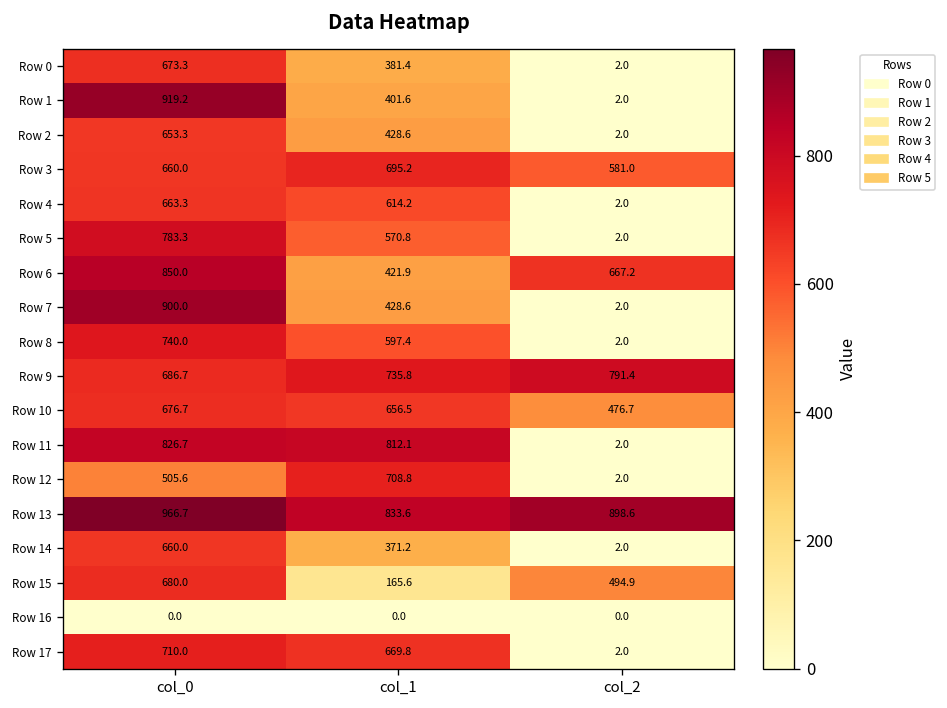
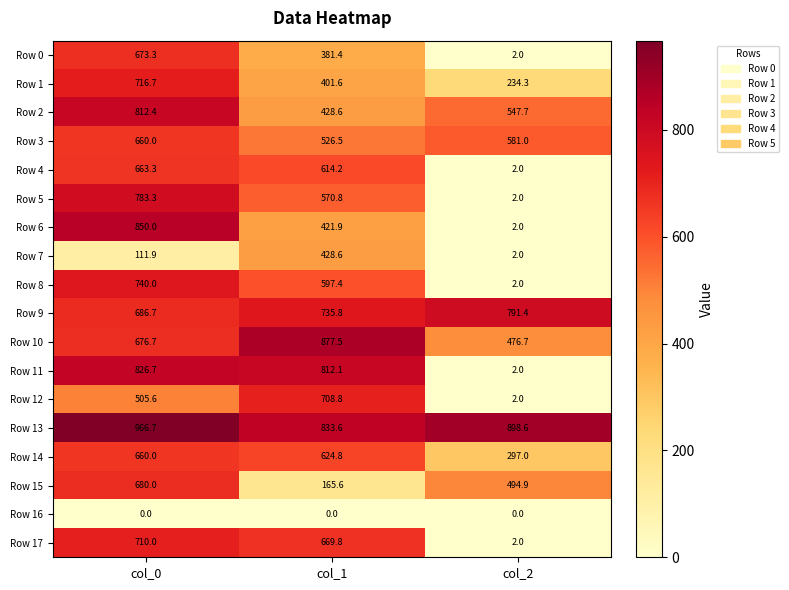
  {
    "Row 0": {
      "col_0": 673.3,
      "col_1": 381.4,
      "col_2": 2.0
    },
    "Row 1": {
-     "col_0": 919.2,
+     "col_0": 716.7,
      "col_1": 401.6,
-     "col_2": 2.0
+     "col_2": 234.3
    },
    "Row 2": {
-     "col_0": 653.3,
+     "col_0": 812.4,
      "col_1": 428.6,
-     "col_2": 2.0
+     "col_2": 547.7
    },
    "Row 3": {
      "col_0": 660.0,
-     "col_1": 695.2,
+     "col_1": 526.5,
      "col_2": 581.0
    },
    "Row 4": {
      "col_0": 663.3,
      "col_1": 614.2,
      "col_2": 2.0
    },
    "Row 5": {
      "col_0": 783.3,
      "col_1": 570.8,
      "col_2": 2.0
    },
    "Row 6": {
      "col_0": 850.0,
      "col_1": 421.9,
-     "col_2": 667.2
+     "col_2": 2.0
    },
    "Row 7": {
-     "col_0": 900.0,
+     "col_0": 111.9,
      "col_1": 428.6,
      "col_2": 2.0
    },
    "Row 8": {
      "col_0": 740.0,
      "col_1": 597.4,
      "col_2": 2.0
    },
    "Row 9": {
      "col_0": 686.7,
      "col_1": 735.8,
      "col_2": 791.4
    },
    "Row 10": {
      "col_0": 676.7,
-     "col_1": 656.5,
+     "col_1": 877.5,
      "col_2": 476.7
    },
    "Row 11": {
      "col_0": 826.7,
      "col_1": 812.1,
      "col_2": 2.0
    },
    "Row 12": {
      "col_0": 505.6,
      "col_1": 708.8,
      "col_2": 2.0
    },
    "Row 13": {
      "col_0": 966.7,
      "col_1": 833.6,
      "col_2": 898.6
    },
    "Row 14": {
      "col_0": 660.0,
-     "col_1": 371.2,
-     "col_2": 2.0
+     "col_1": 624.8,
+     "col_2": 297.0
    },
    "Row 15": {
      "col_0": 680.0,
      "col_1": 165.6,
      "col_2": 494.9
    },
    "Row 16": {
      "col_0": 0.0,
      "col_1": 0.0,
      "col_2": 0.0
    },
    "Row 17": {
      "col_0": 710.0,
      "col_1": 669.8,
      "col_2": 2.0
    }
  }
